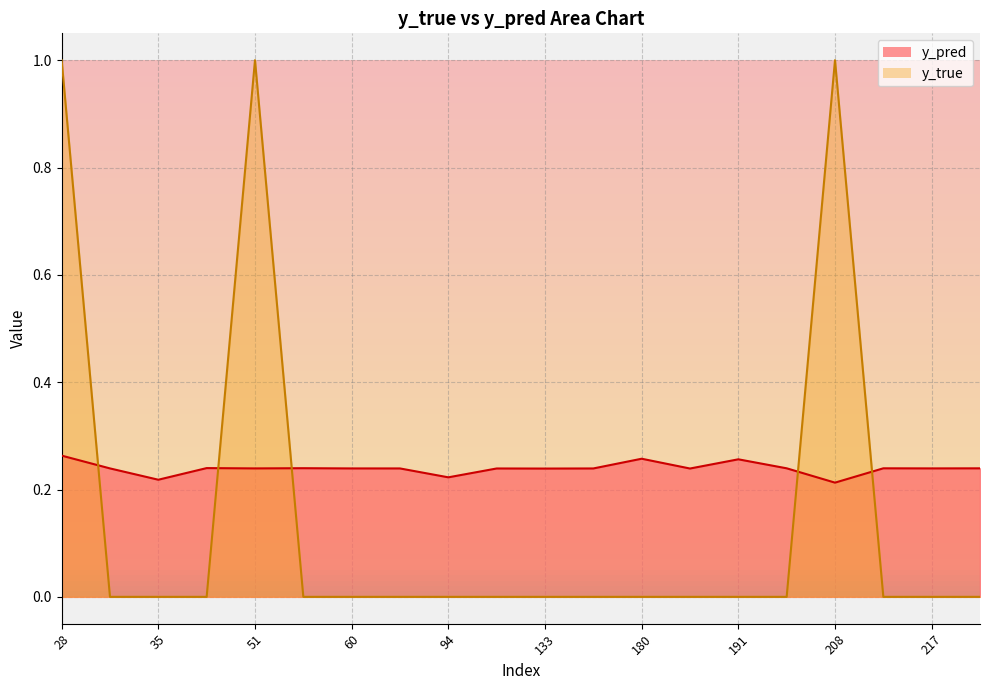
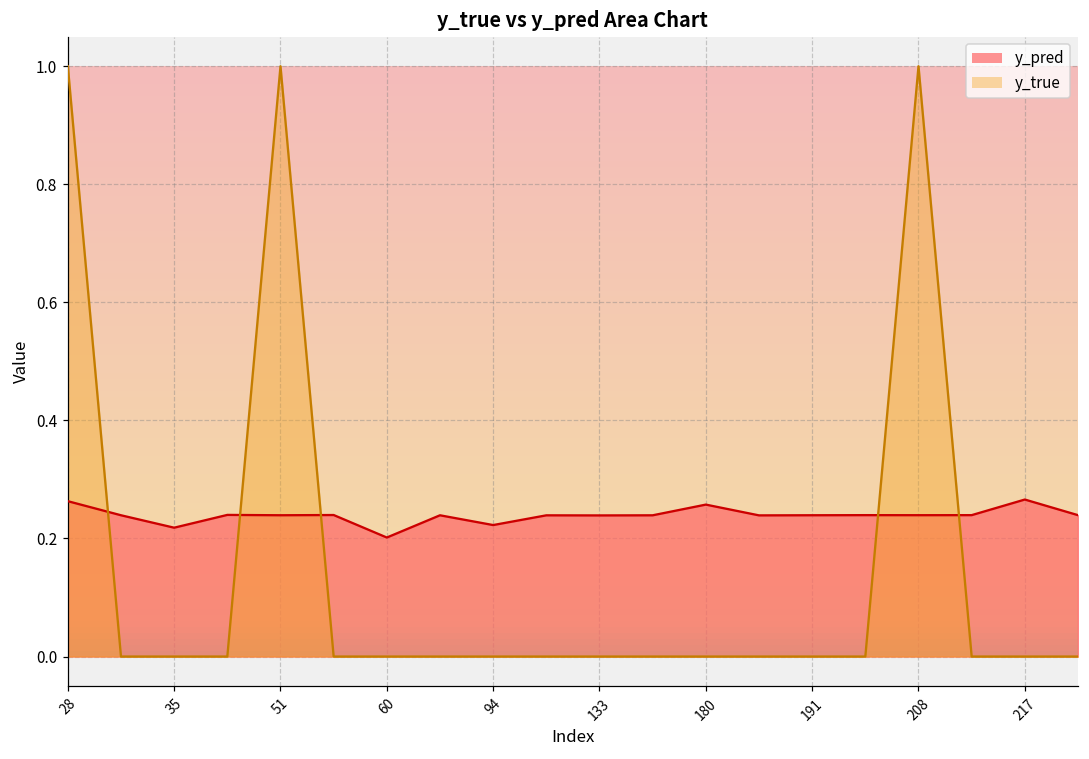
  {
    "y_pred": {
      "28": 0.26,
      "35": 0.22,
      "51": 0.24,
-     "60": 0.24,
+     "60": 0.20,
      "94": 0.22,
      "133": 0.24,
      "180": 0.26,
-     "191": 0.26,
-     "208": 0.21,
-     "217": 0.24
+     "191": 0.24,
+     "208": 0.24,
+     "217": 0.27
    },
    "y_true": {
      "28": 1.00,
      "35": 0.00,
      "51": 1.00,
      "60": 0.00,
      "94": 0.00,
      "133": 0.00,
      "180": 0.00,
      "191": 0.00,
      "208": 1.00,
      "217": 0.00
    }
  }
